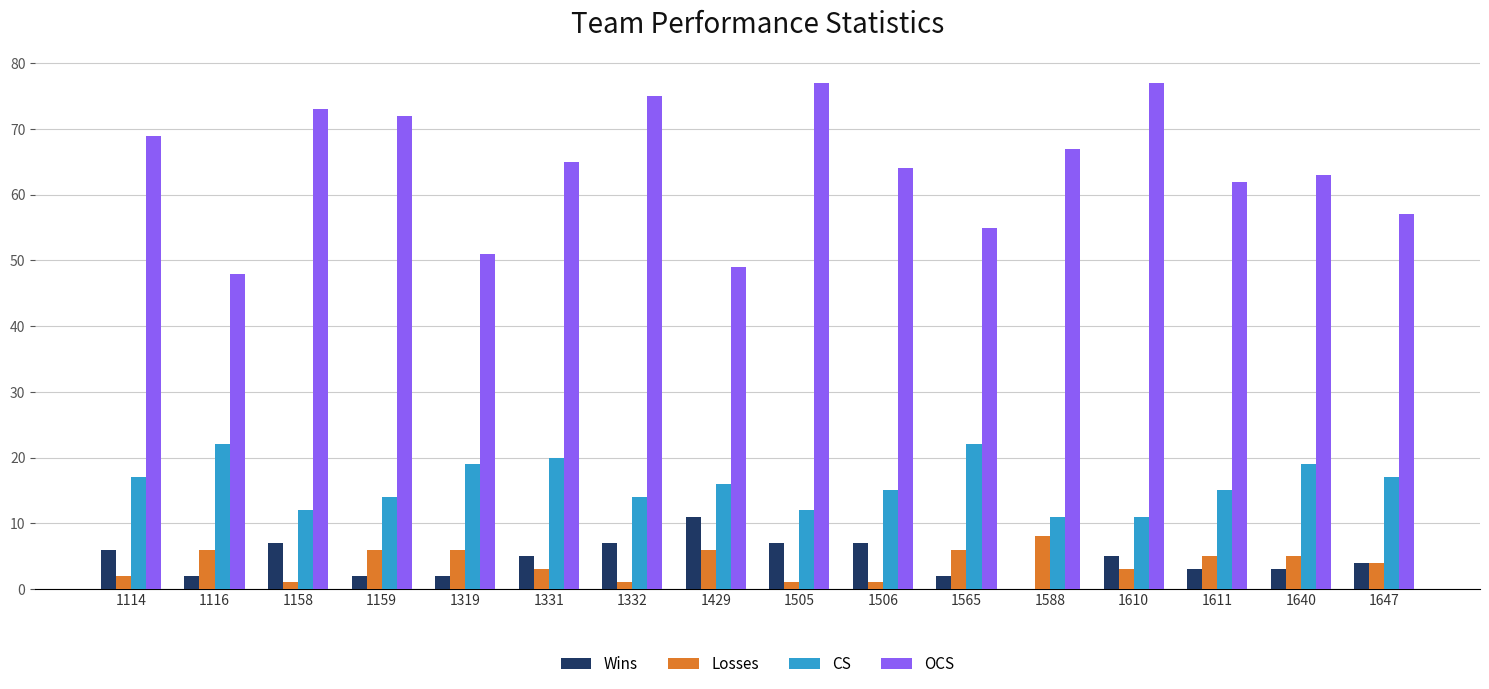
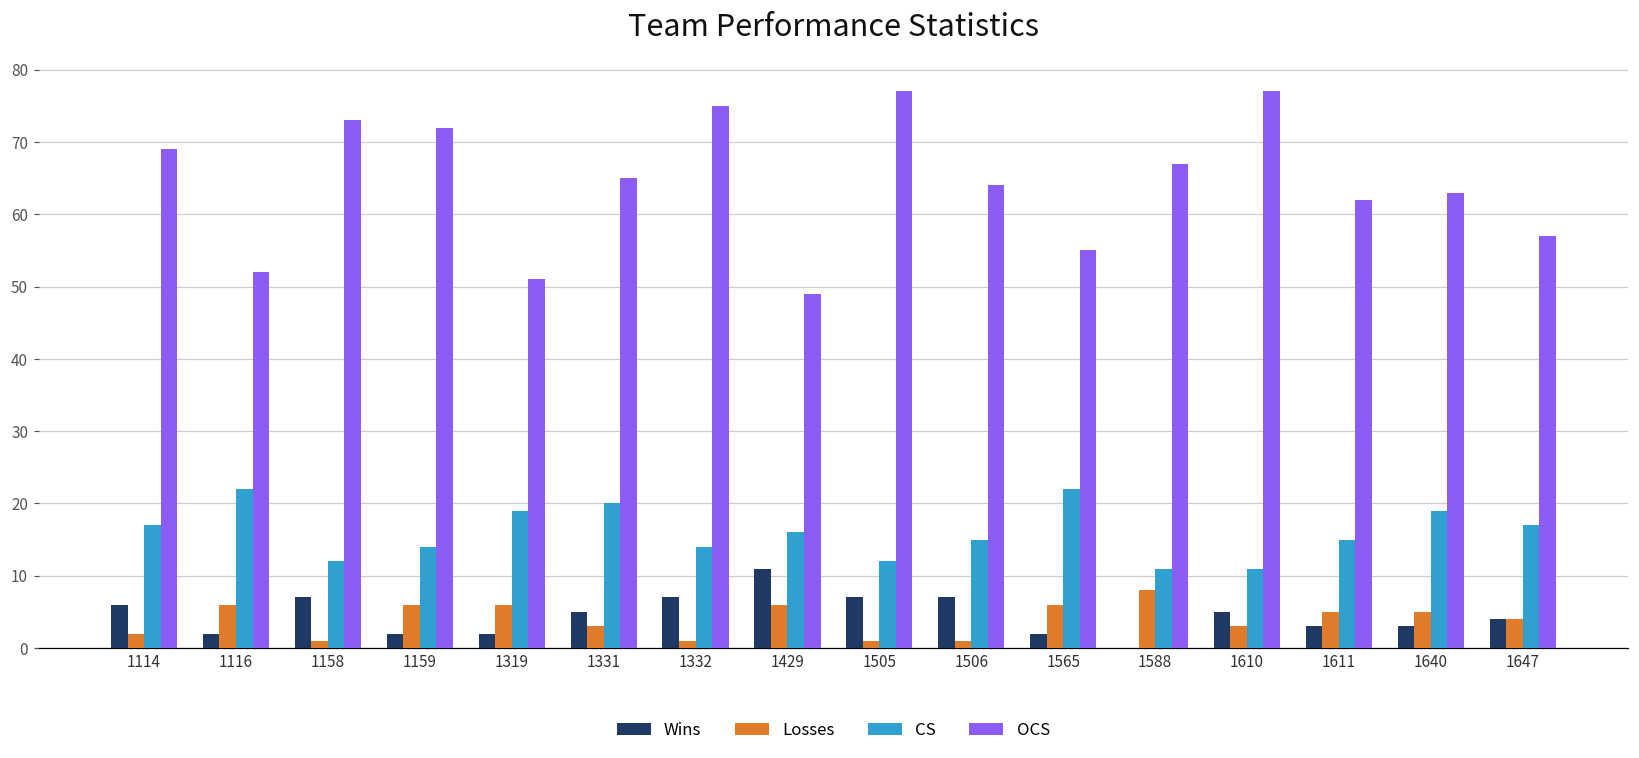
  {
    "Wins": {
      "1114": 6,
      "1116": 2,
      "1158": 7,
      "1159": 2,
      "1319": 2,
      "1331": 5,
      "1332": 7,
      "1429": 11,
      "1505": 7,
      "1506": 7,
      "1565": 2,
      "1588": 0,
      "1610": 5,
      "1611": 3,
      "1640": 3,
      "1647": 4
    },
    "Losses": {
      "1114": 2,
      "1116": 6,
      "1158": 1,
      "1159": 6,
      "1319": 6,
      "1331": 3,
      "1332": 1,
      "1429": 6,
      "1505": 1,
      "1506": 1,
      "1565": 6,
      "1588": 8,
      "1610": 3,
      "1611": 5,
      "1640": 5,
      "1647": 4
    },
    "CS": {
      "1114": 17,
      "1116": 22,
      "1158": 12,
      "1159": 14,
      "1319": 19,
      "1331": 20,
      "1332": 14,
      "1429": 16,
      "1505": 12,
      "1506": 15,
      "1565": 22,
      "1588": 11,
      "1610": 11,
      "1611": 15,
      "1640": 19,
      "1647": 17
    },
    "OCS": {
      "1114": 69,
-     "1116": 48,
+     "1116": 52,
      "1158": 73,
      "1159": 72,
      "1319": 51,
      "1331": 65,
      "1332": 75,
      "1429": 49,
      "1505": 77,
      "1506": 64,
      "1565": 55,
      "1588": 67,
      "1610": 77,
      "1611": 62,
      "1640": 63,
      "1647": 57
    }
  }
